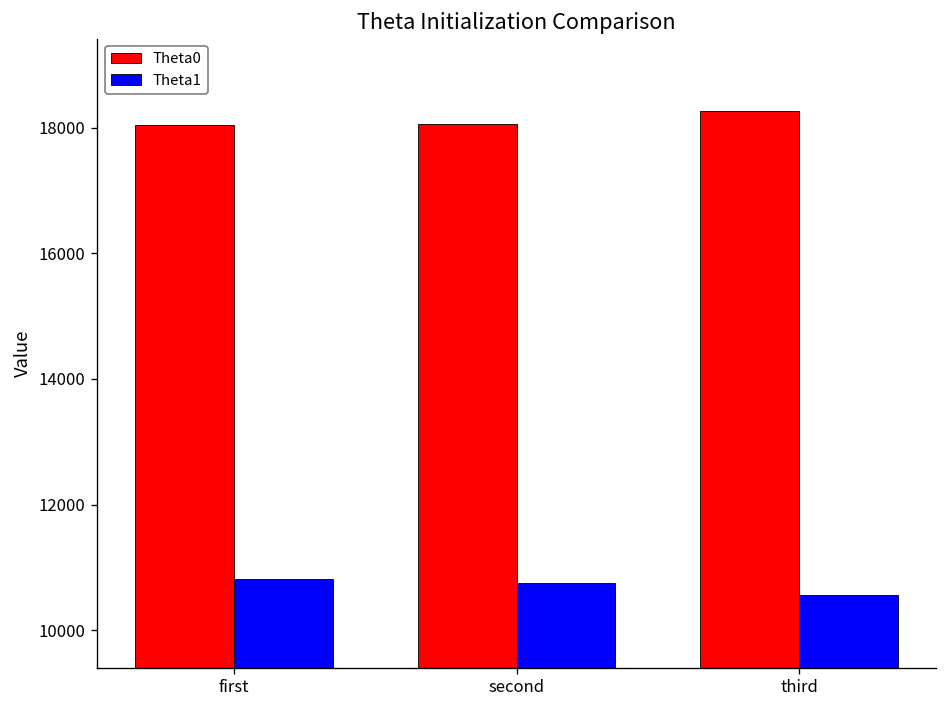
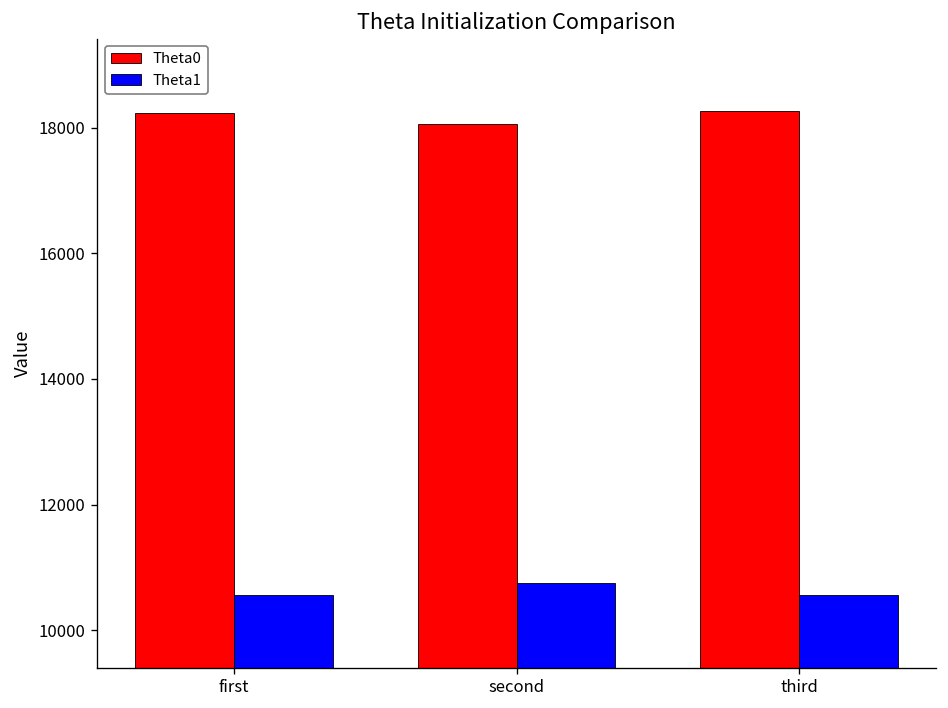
  {
    "Theta0": {
-     "first": 18000,
+     "first": 18200,
      "second": 18100,
      "third": 18300
    },
    "Theta1": {
-     "first": 10800,
+     "first": 10600,
      "second": 10700,
      "third": 10600
    }
  }
